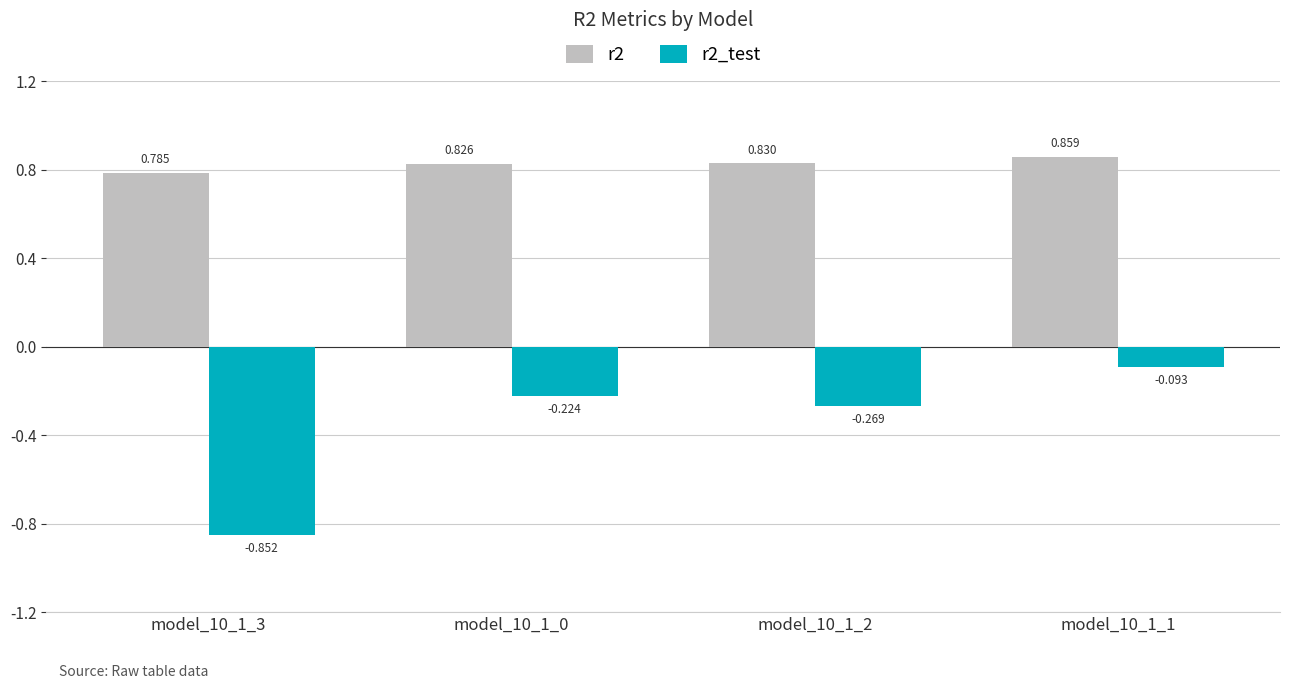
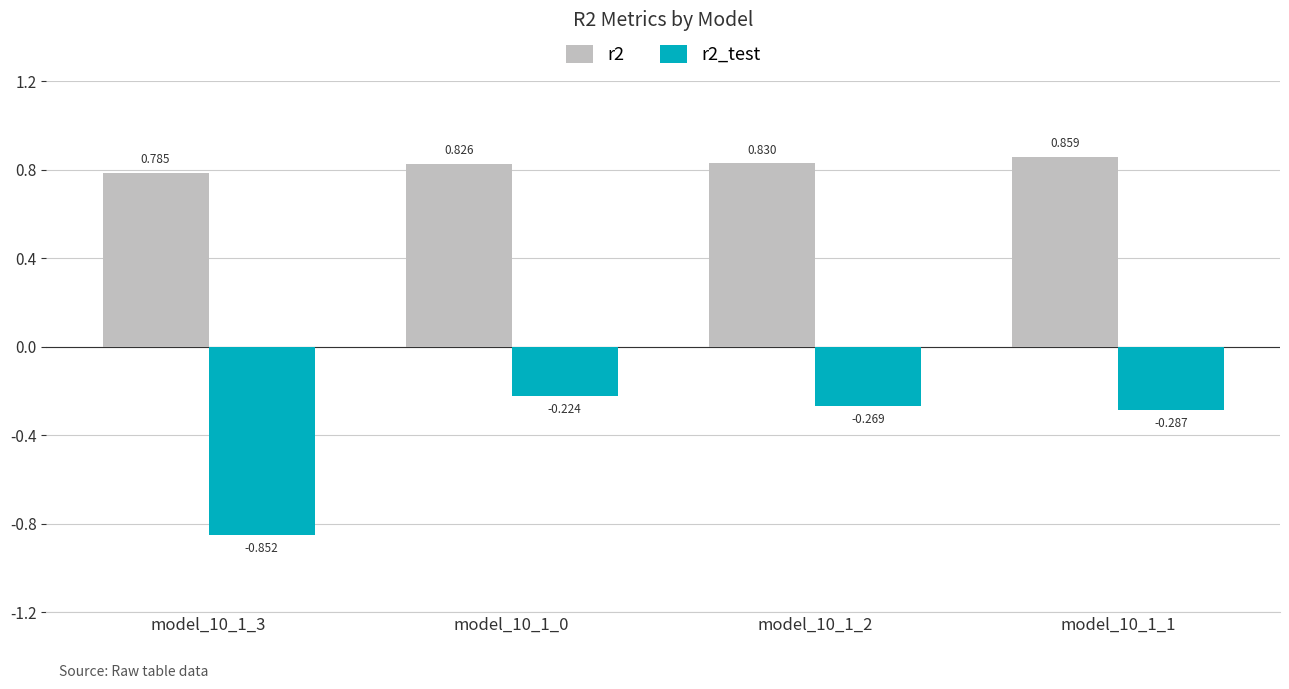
  {
    "r2": {
      "model_10_1_3": 0.785,
      "model_10_1_0": 0.826,
      "model_10_1_2": 0.830,
      "model_10_1_1": 0.859
    },
    "r2_test": {
      "model_10_1_3": -0.852,
      "model_10_1_0": -0.224,
      "model_10_1_2": -0.269,
-     "model_10_1_1": -0.093
+     "model_10_1_1": -0.287
    }
  }
